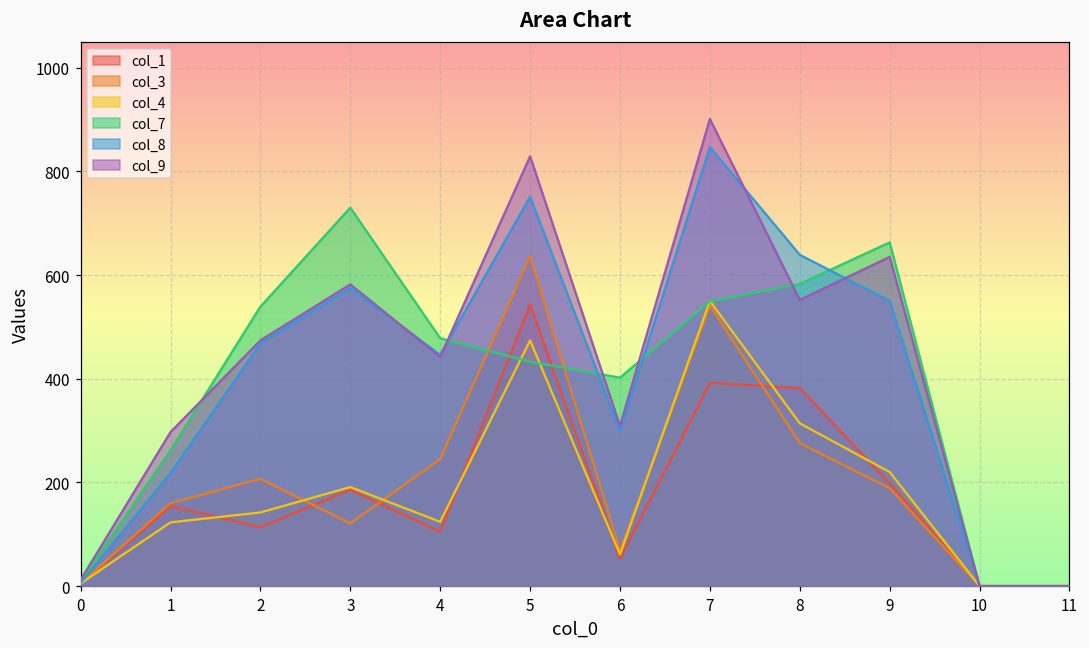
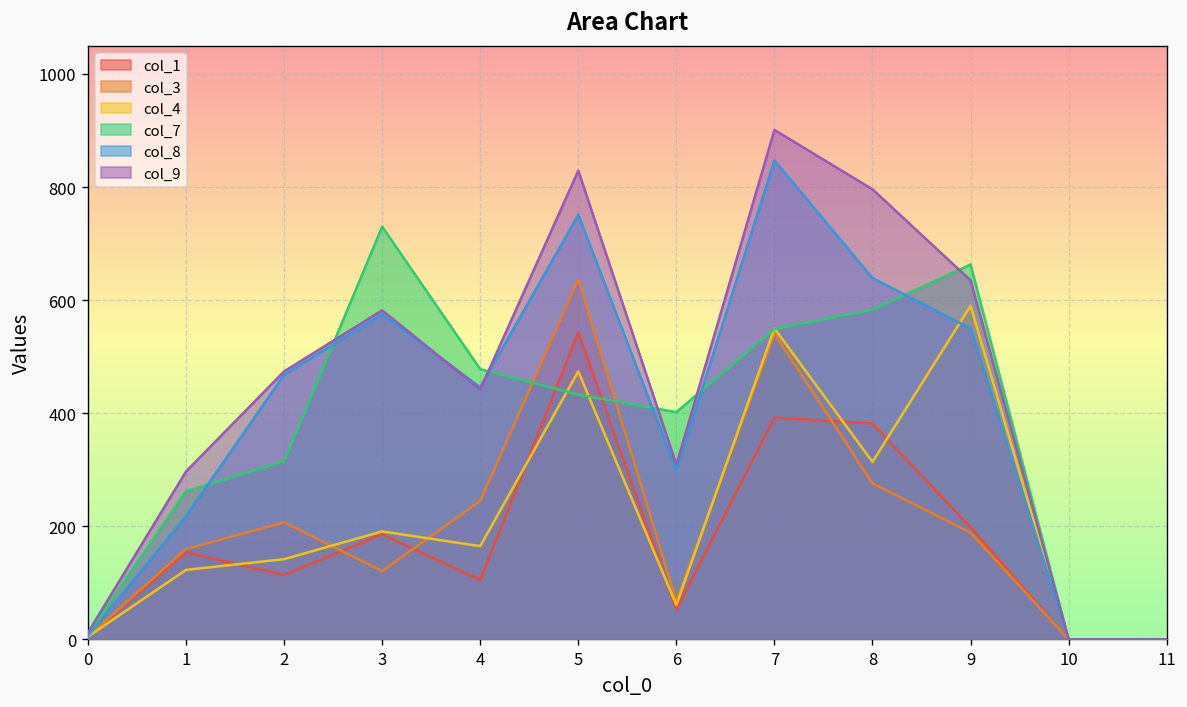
  {
    "col_4": {
      "1": 120,
      "2": 140,
-     "4": 120,
+     "4": 170,
      "5": 470,
      "6": 60,
      "8": 310,
-     "9": 220
+     "9": 590
    },
    "col_7": {
      "1": 260,
-     "2": 540,
+     "2": 320,
      "3": 730,
      "4": 480,
      "5": 430,
      "6": 400,
      "8": 580,
      "9": 660
    },
    "col_8": {
      "1": 220,
      "2": 470,
      "3": 580,
      "5": 750,
      "6": 300,
      "7": 850,
      "8": 640,
      "9": 550
    },
    "col_9": {
      "1": 300,
      "2": 470,
      "3": 580,
      "5": 830,
      "6": 310,
      "7": 900,
-     "8": 550,
+     "8": 800,
      "9": 640
    }
  }
